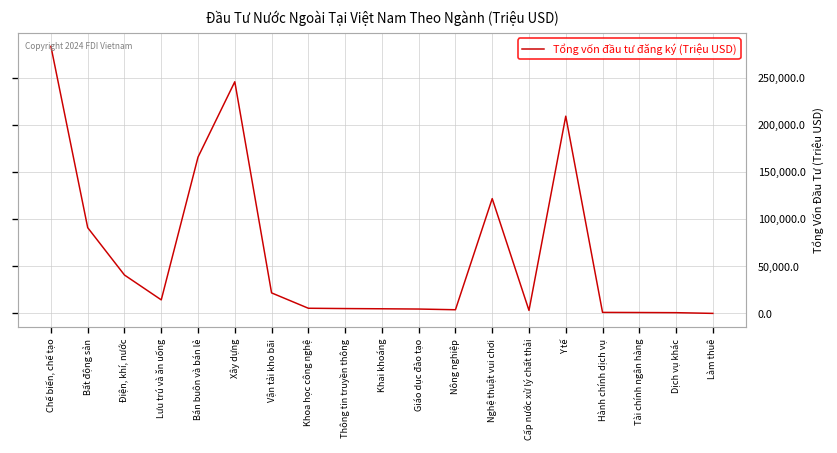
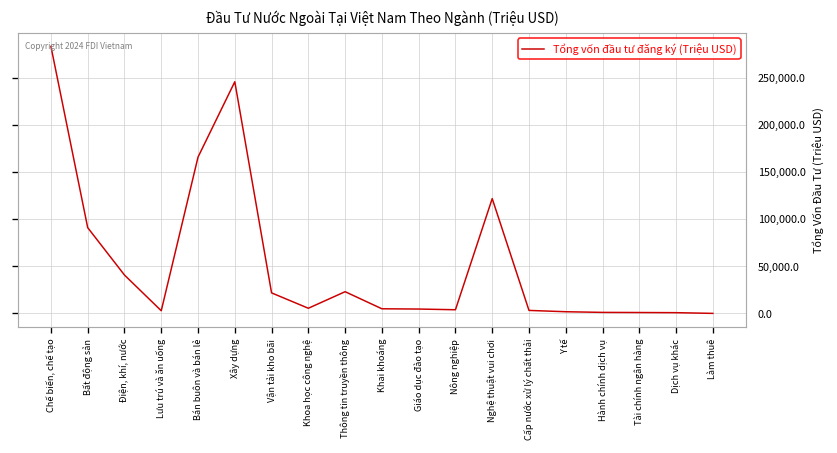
  {
    "Bất động sản": "90,000",
    "Điện, khí, nước": "40,000",
-   "Lưu trú và ăn uống": "10,000",
+   "Lưu trú và ăn uống": "0",
    "Bán buôn và bán lẻ": "170,000",
    "Xây dựng": "250,000",
    "Vận tải kho bãi": "20,000",
    "Khoa học công nghệ": "10,000",
-   "Thông tin truyền thông": "10,000",
+   "Thông tin truyền thông": "20,000",
    "Khai khoáng": "0",
    "Giáo dục đào tạo": "0",
    "Nông nghiệp": "0",
    "Nghệ thuật vui chơi": "120,000",
    "Cấp nước xử lý chất thải": "0",
-   "Y tế": "210,000",
+   "Y tế": "0",
    "Hành chính dịch vụ": "0",
    "Tài chính ngân hàng": "0",
    "Dịch vụ khác": "0",
    "Làm thuê": "0"
  }
